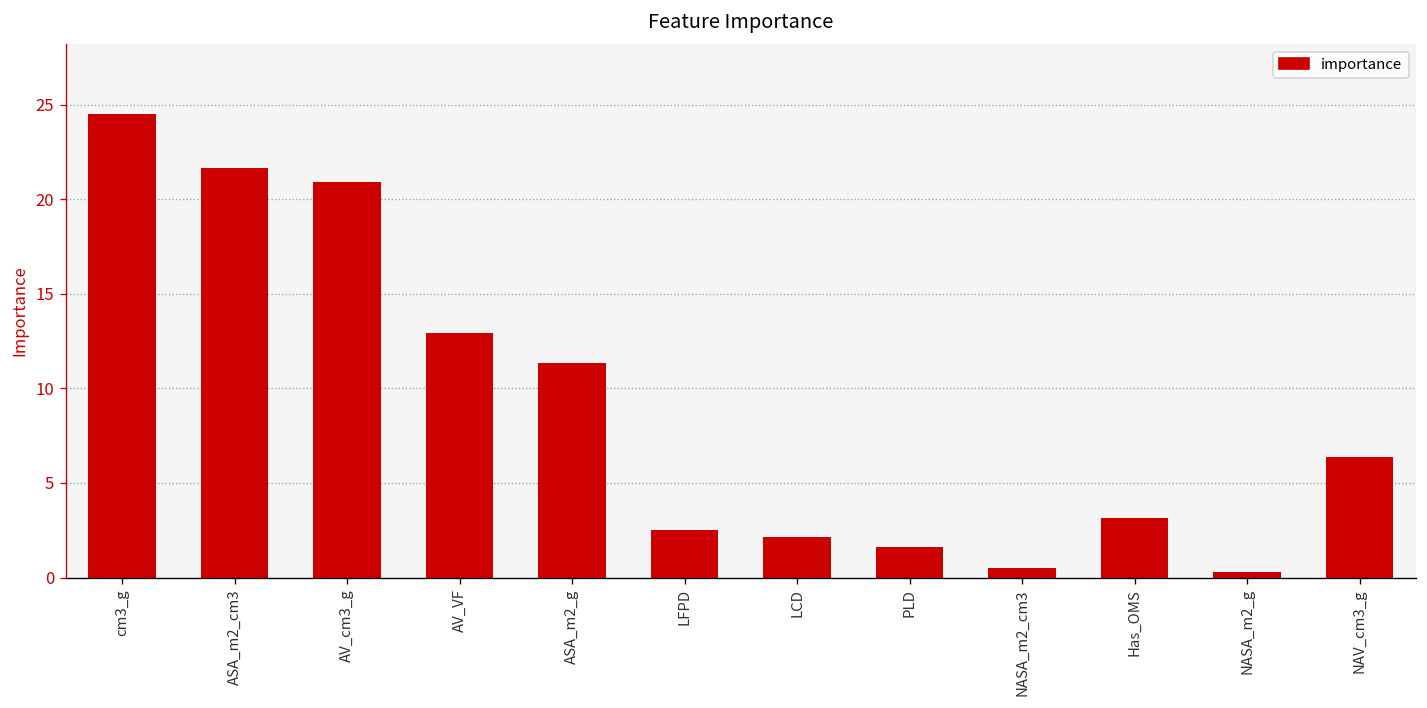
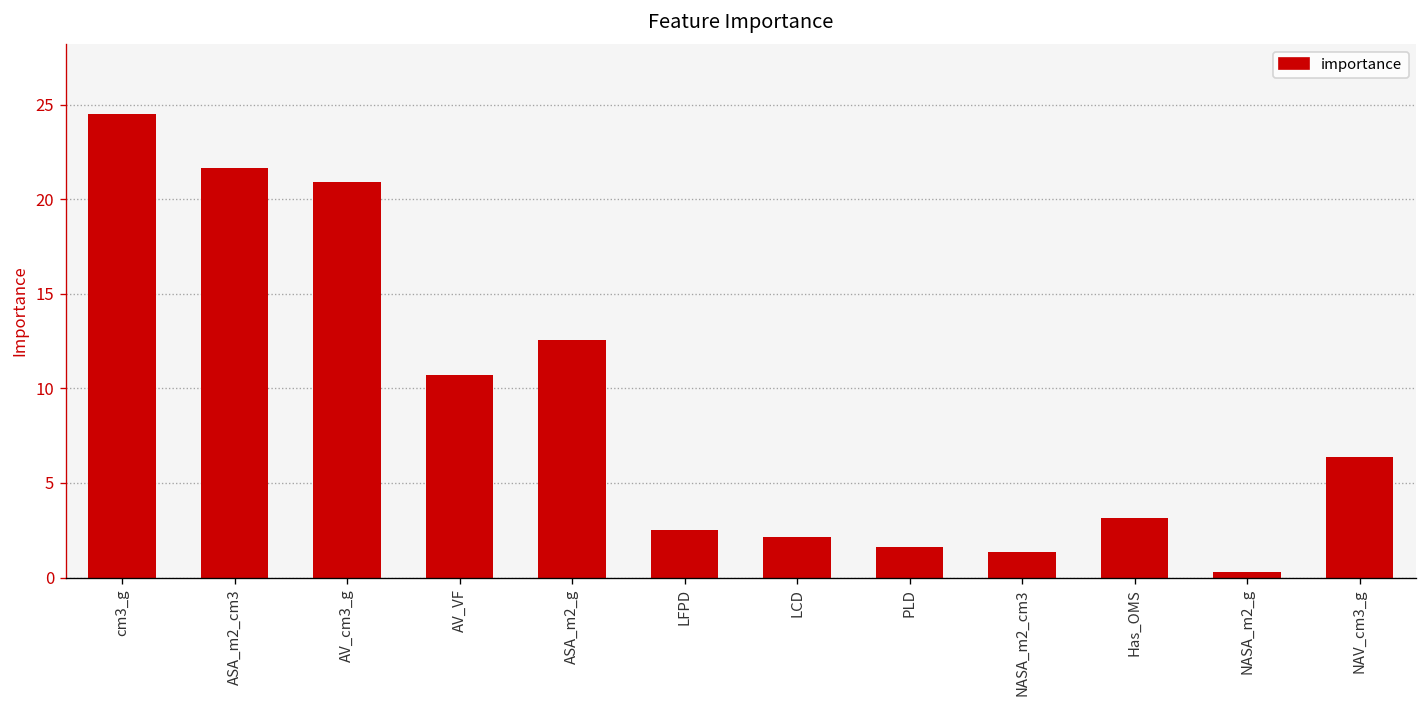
  {
    "cm3_g": 24.5,
    "ASA_m2_cm3": 21.6,
    "AV_cm3_g": 20.9,
-   "AV_VF": 12.9,
-   "ASA_m2_g": 11.4,
+   "AV_VF": 10.7,
+   "ASA_m2_g": 12.5,
    "LFPD": 2.5,
    "LCD": 2.1,
    "PLD": 1.6,
-   "NASA_m2_cm3": 0.5,
+   "NASA_m2_cm3": 1.3,
    "Has_OMS": 3.1,
    "NASA_m2_g": 0.3,
    "NAV_cm3_g": 6.3
  }
